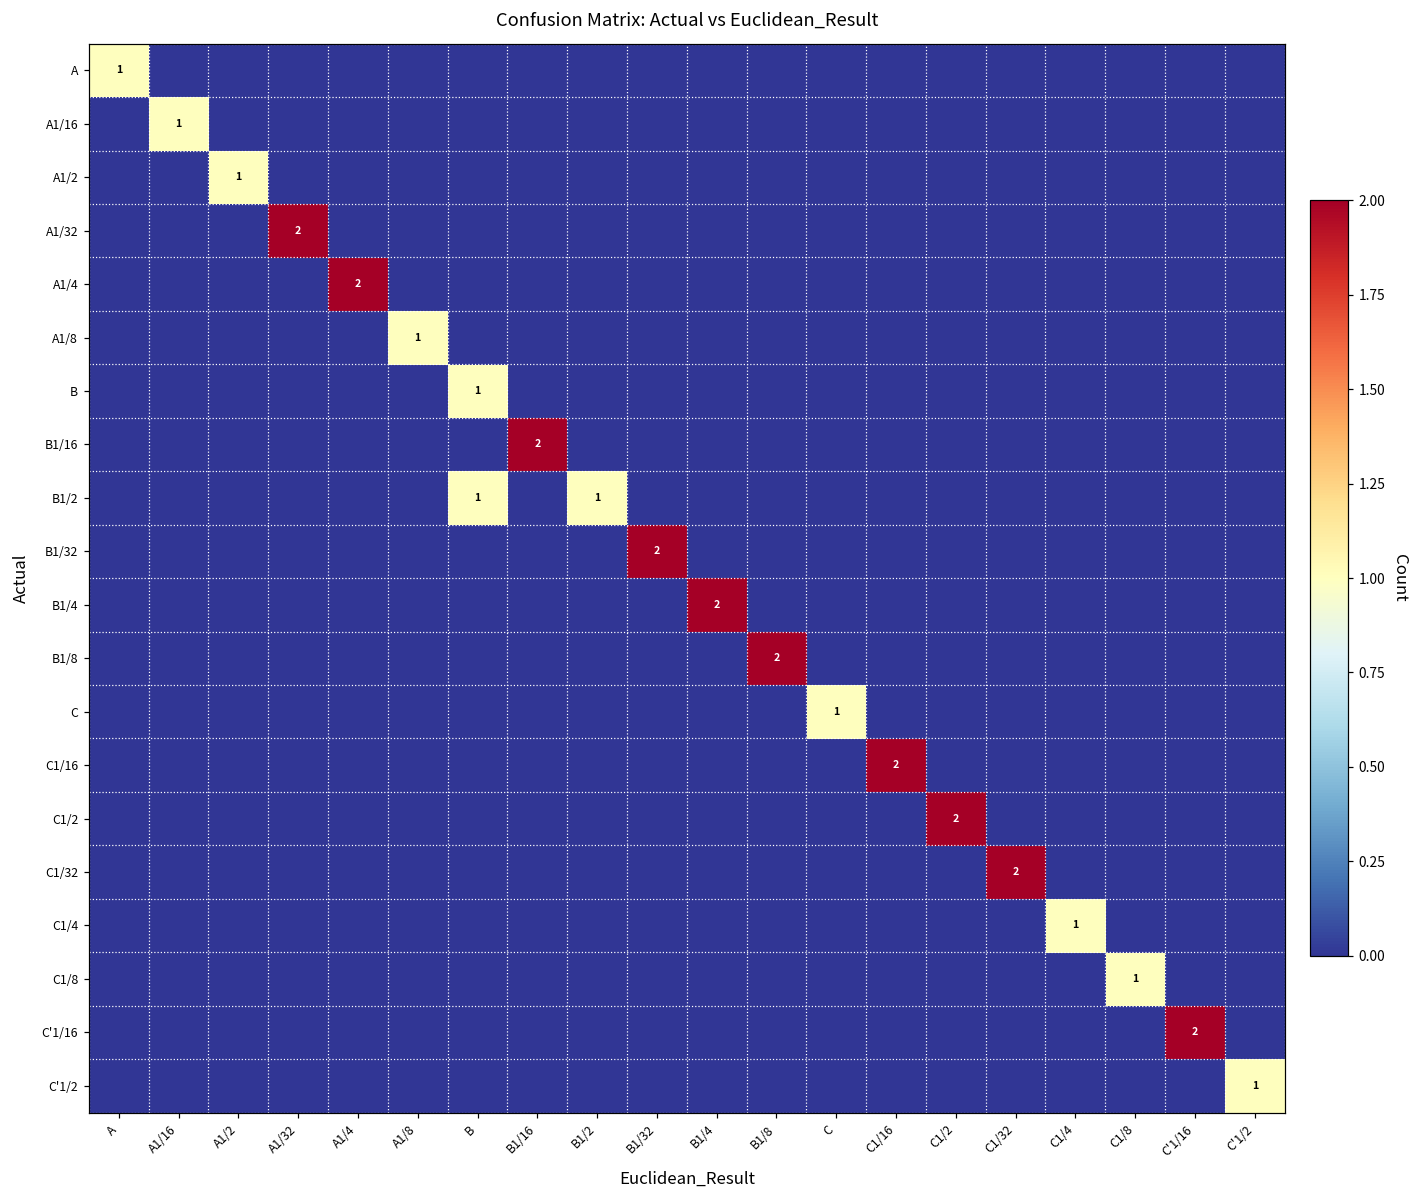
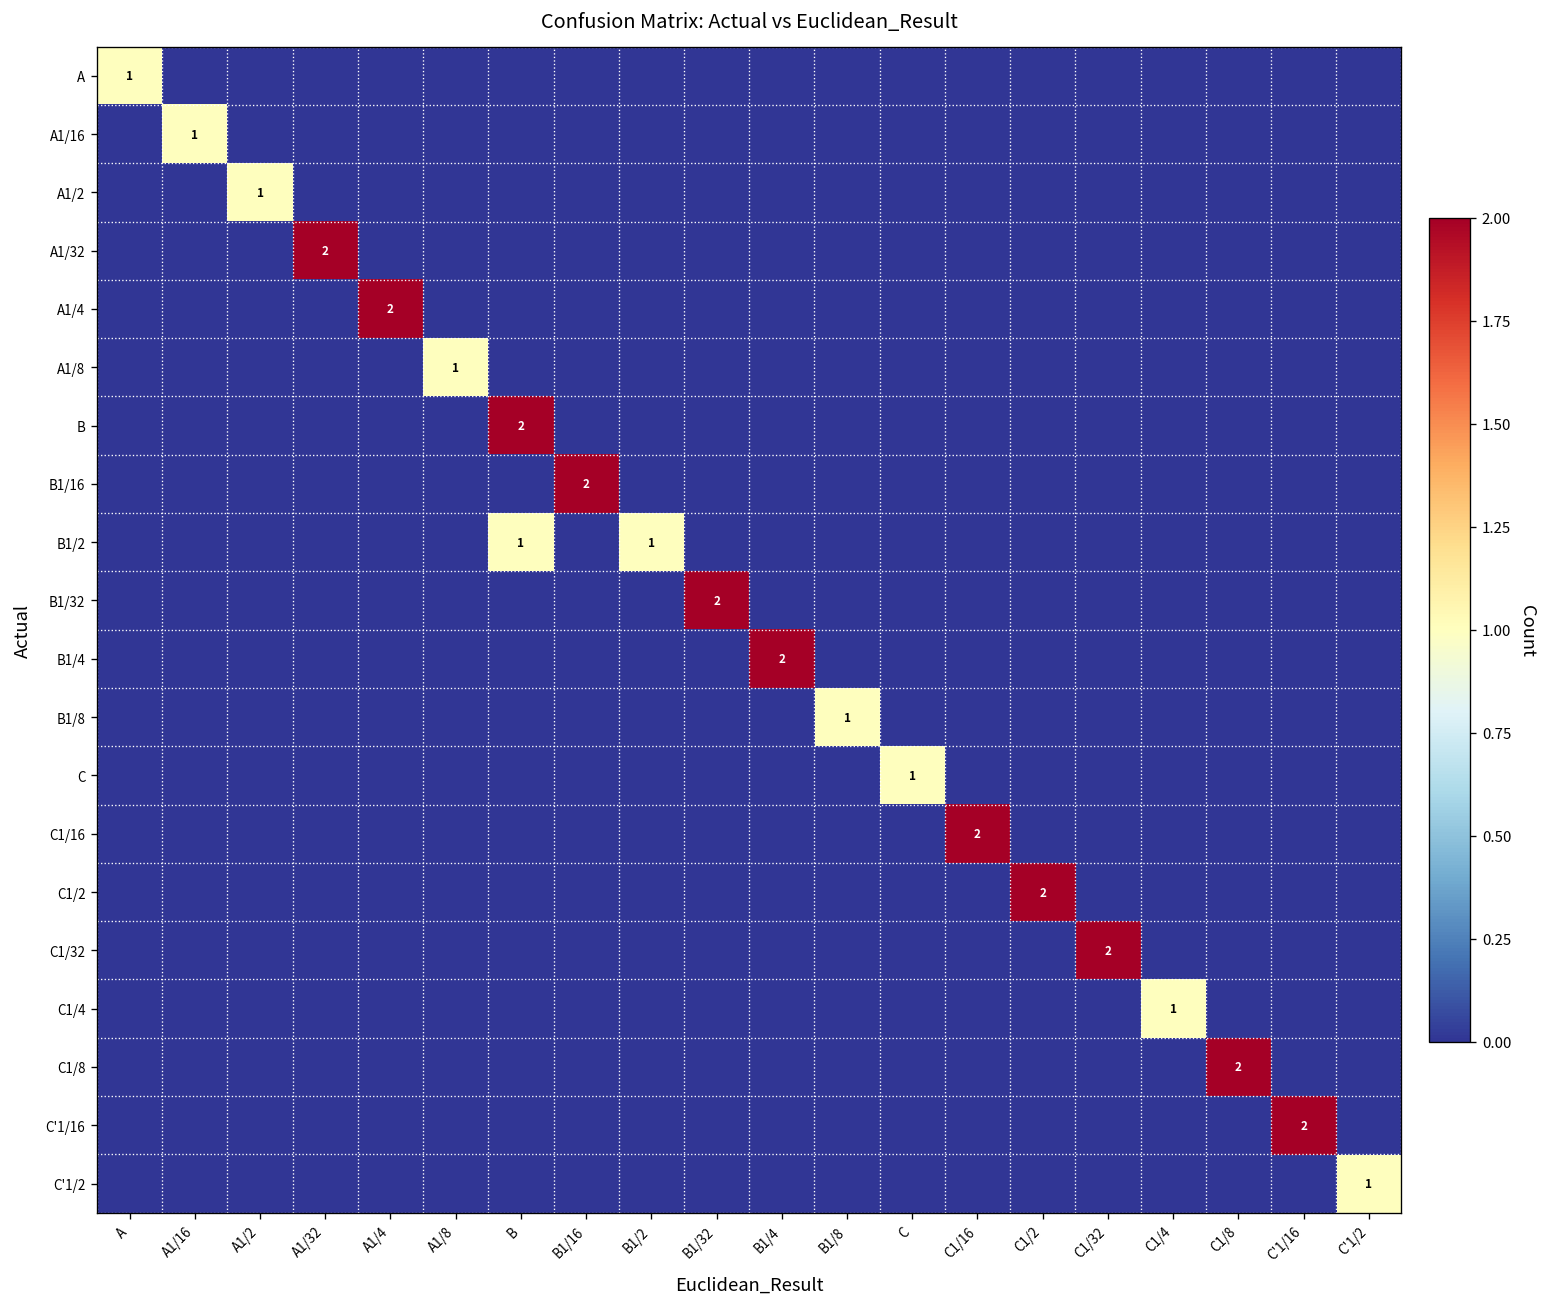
  {
    "A": {
      "A": 1
    },
    "A1/16": {
      "A1/16": 1
    },
    "A1/2": {
      "A1/2": 1
    },
    "A1/32": {
      "A1/32": 2
    },
    "A1/4": {
      "A1/4": 2
    },
    "A1/8": {
      "A1/8": 1
    },
    "B": {
-     "B": 1
+     "B": 2
    },
    "B1/16": {
      "B1/16": 2
    },
    "B1/2": {
      "B": 1,
      "B1/2": 1
    },
    "B1/32": {
      "B1/32": 2
    },
    "B1/4": {
      "B1/4": 2
    },
    "B1/8": {
-     "B1/8": 2
+     "B1/8": 1
    },
    "C": {
      "C": 1
    },
    "C1/16": {
      "C1/16": 2
    },
    "C1/2": {
      "C1/2": 2
    },
    "C1/32": {
      "C1/32": 2
    },
    "C1/4": {
      "C1/4": 1
    },
    "C1/8": {
-     "C1/8": 1
+     "C1/8": 2
    },
    "C'1/16": {
      "C'1/16": 2
    },
    "C'1/2": {
      "C'1/2": 1
    }
  }
